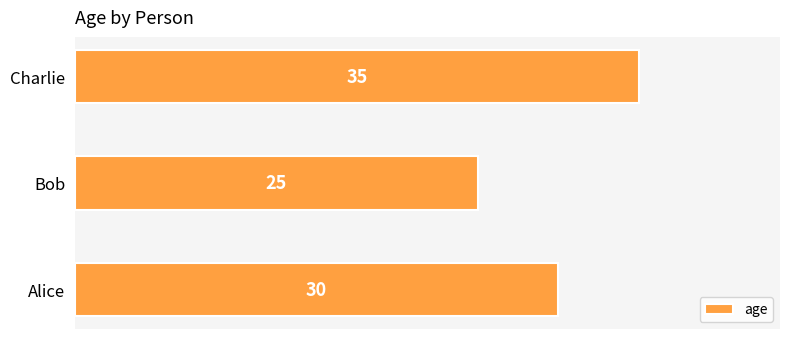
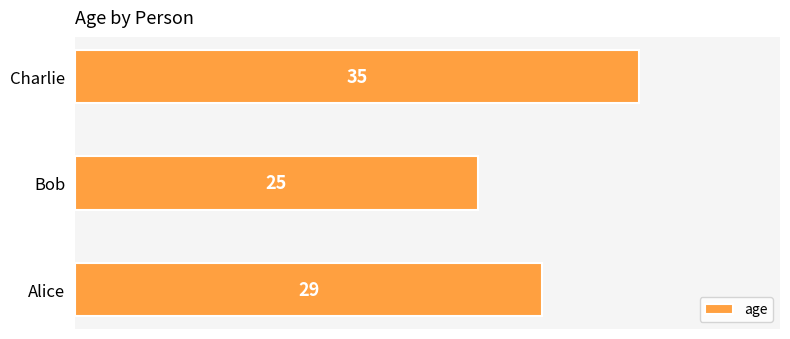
  {
    "Charlie": 35,
    "Bob": 25,
-   "Alice": 30
+   "Alice": 29
  }
